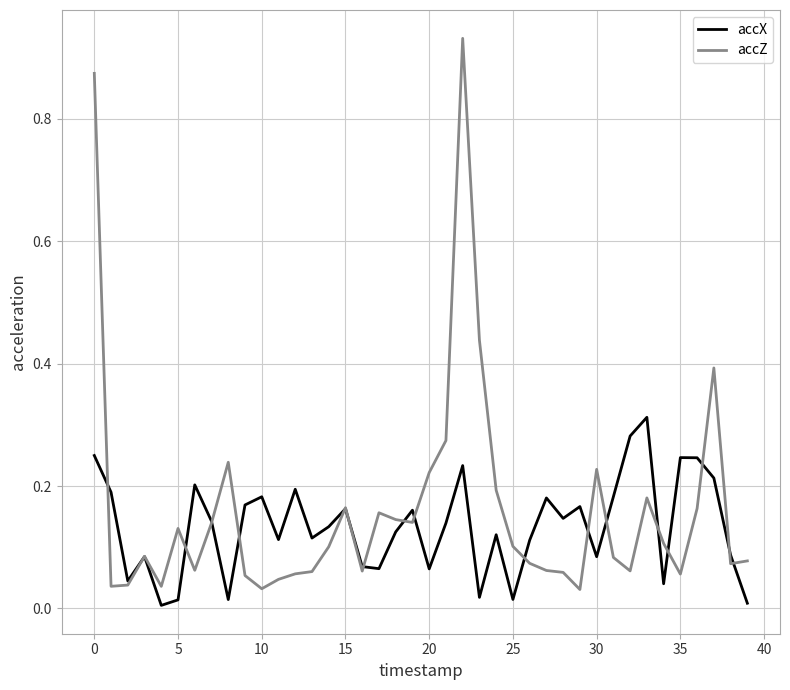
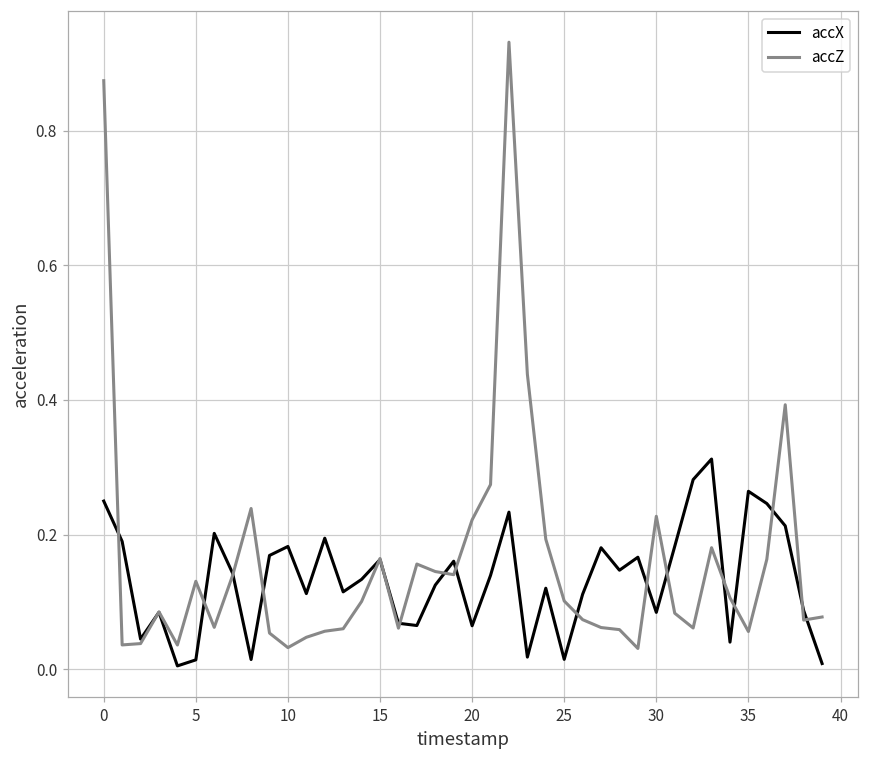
  {
    "accX": {
      "0": 0.25,
      "5": 0.01,
      "10": 0.18,
      "20": 0.06,
      "25": 0.01,
      "30": 0.08,
-     "35": 0.25
+     "35": 0.26
    },
    "accZ": {
      "0": 0.87,
      "5": 0.13,
      "10": 0.03,
      "20": 0.22,
      "25": 0.10,
      "30": 0.23,
      "35": 0.06
    }
  }
